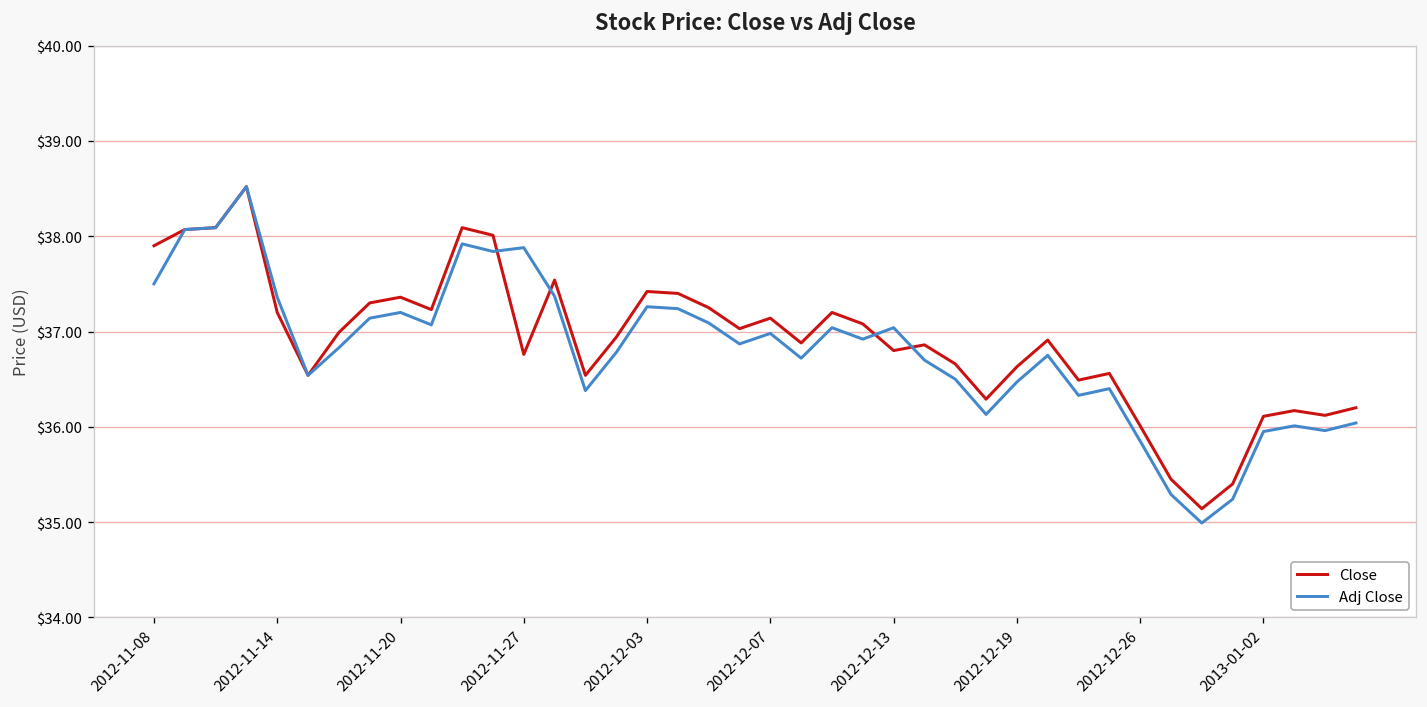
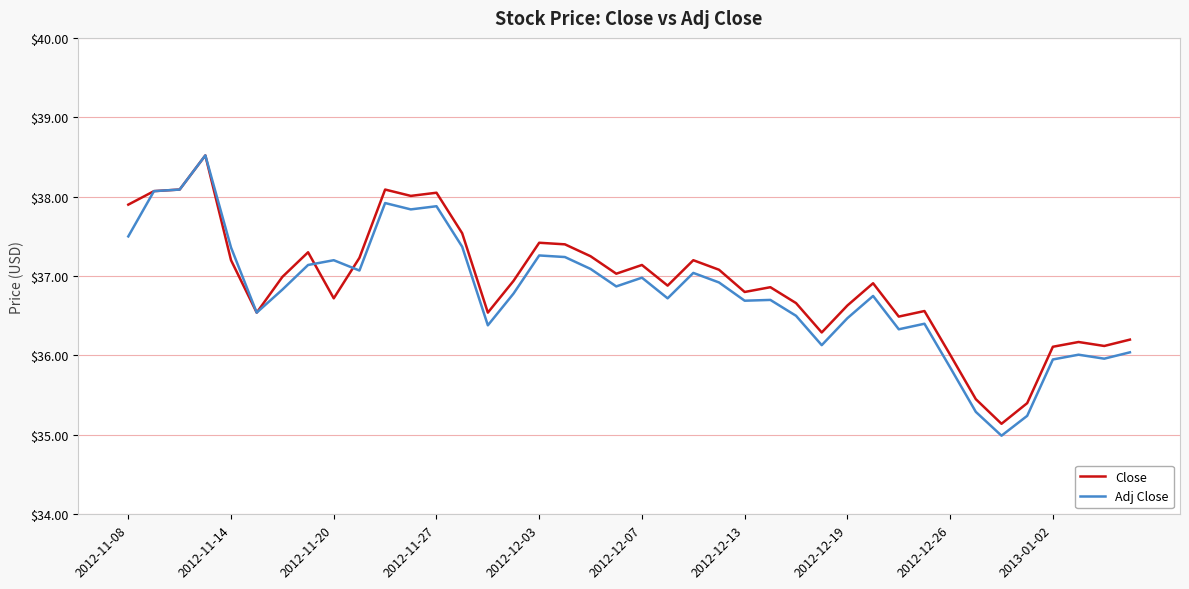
  {
    "Close": {
      "2012-11-08": "$37.9",
      "2012-11-14": "$37.2",
-     "2012-11-20": "$37.4",
-     "2012-11-27": "$36.8",
+     "2012-11-20": "$36.7",
+     "2012-11-27": "$38.1",
      "2012-12-03": "$37.4",
      "2012-12-07": "$37.1",
      "2012-12-13": "$36.8",
      "2012-12-19": "$36.6",
      "2012-12-26": "$36.0",
      "2013-01-02": "$36.1"
    },
    "Adj Close": {
      "2012-11-08": "$37.5",
      "2012-11-14": "$37.4",
      "2012-11-20": "$37.2",
      "2012-11-27": "$37.9",
      "2012-12-03": "$37.3",
      "2012-12-07": "$37.0",
-     "2012-12-13": "$37.0",
+     "2012-12-13": "$36.7",
      "2012-12-19": "$36.5",
      "2012-12-26": "$35.9",
      "2013-01-02": "$36.0"
    }
  }
